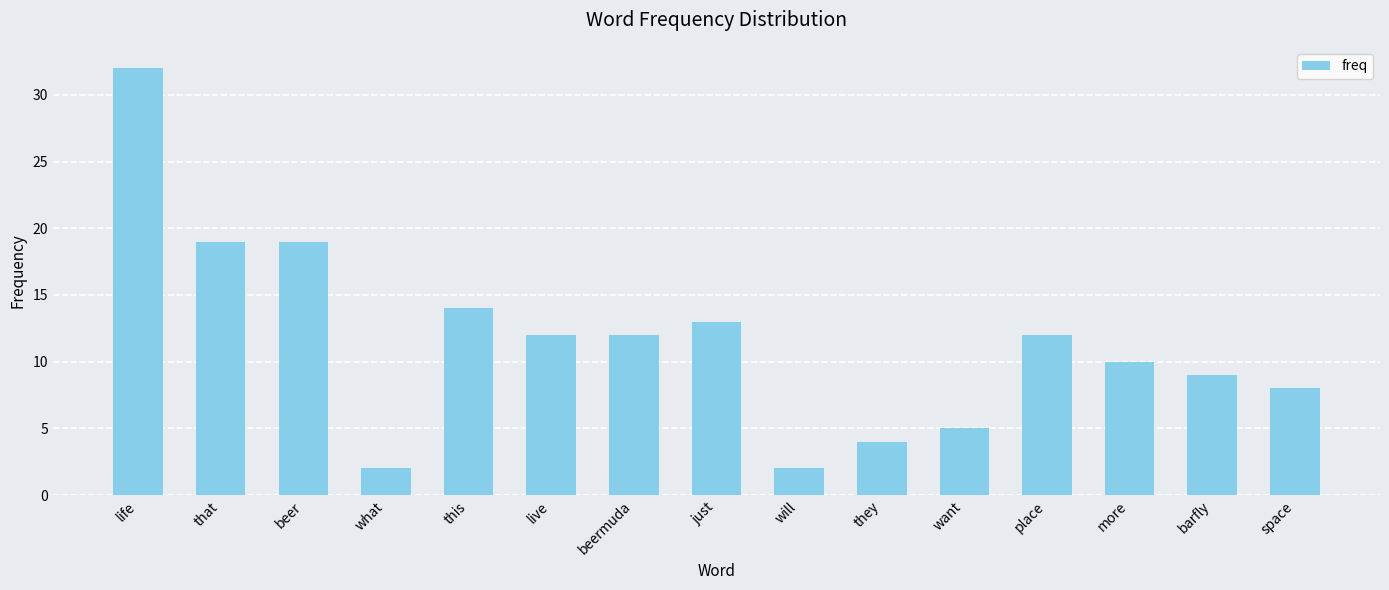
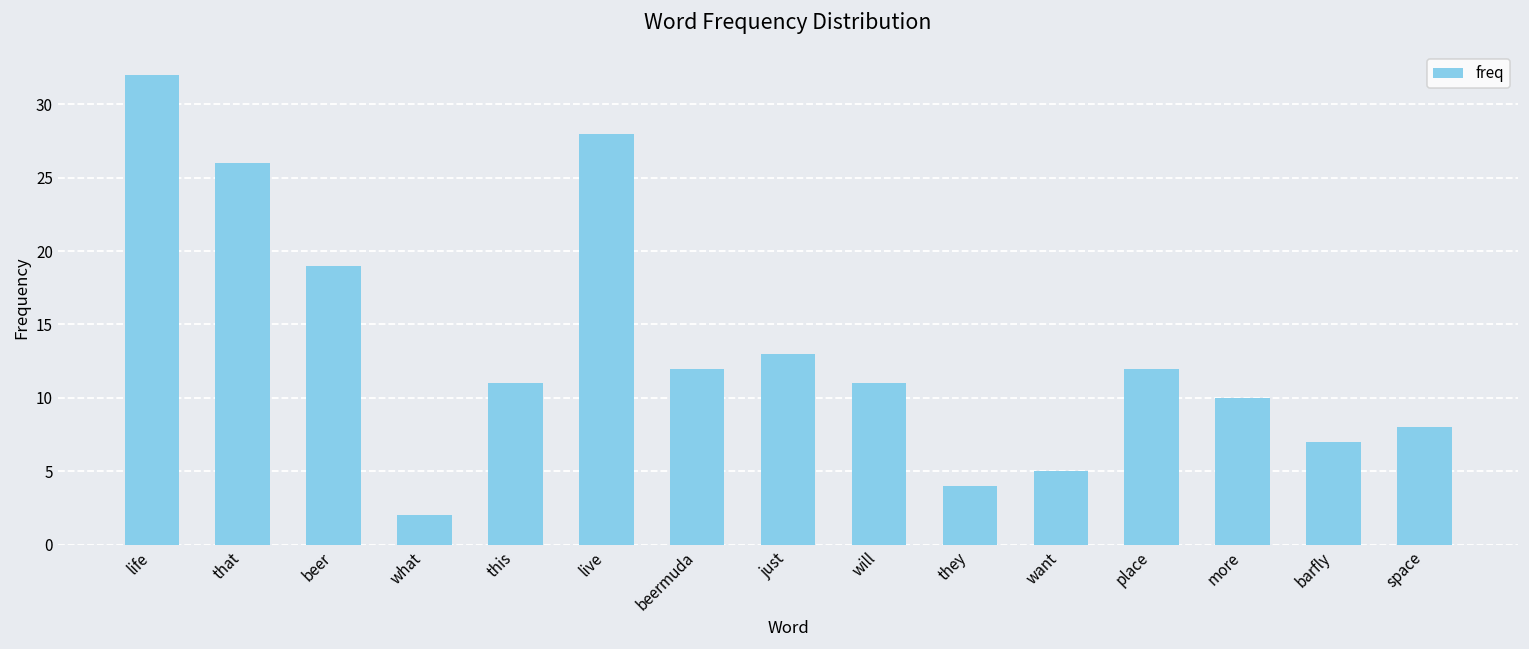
  {
    "life": 32,
-   "that": 19,
+   "that": 26,
    "beer": 19,
    "what": 2,
-   "this": 14,
-   "live": 12,
+   "this": 11,
+   "live": 28,
    "beermuda": 12,
    "just": 13,
-   "will": 2,
+   "will": 11,
    "they": 4,
    "want": 5,
    "place": 12,
    "more": 10,
-   "barfly": 9,
+   "barfly": 7,
    "space": 8
  }
